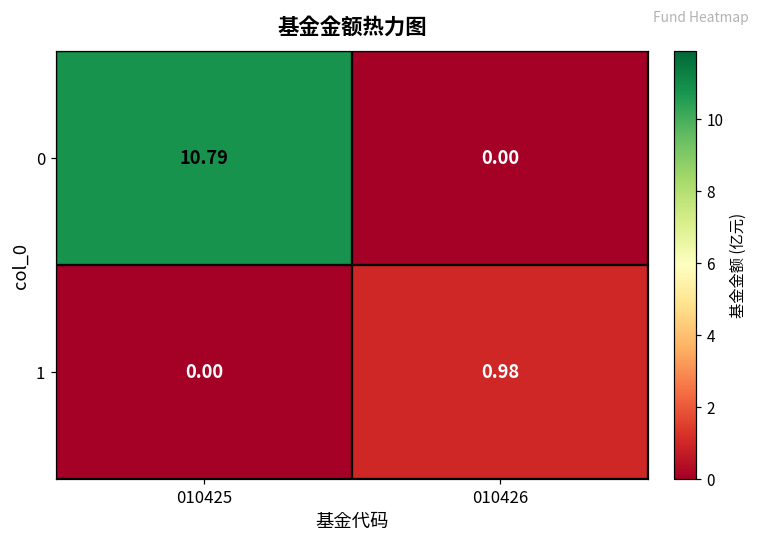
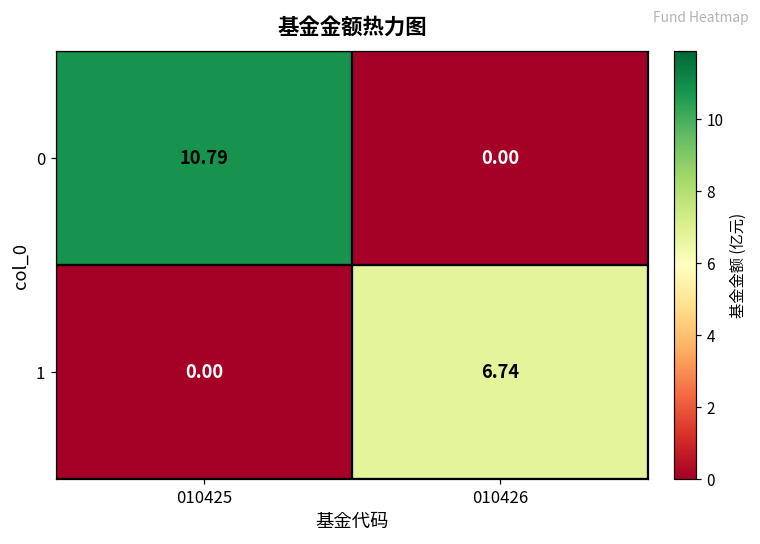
  {
    "0": {
      "010425": 10.79,
      "010426": 0.00
    },
    "1": {
      "010425": 0.00,
-     "010426": 0.98
+     "010426": 6.74
    }
  }
